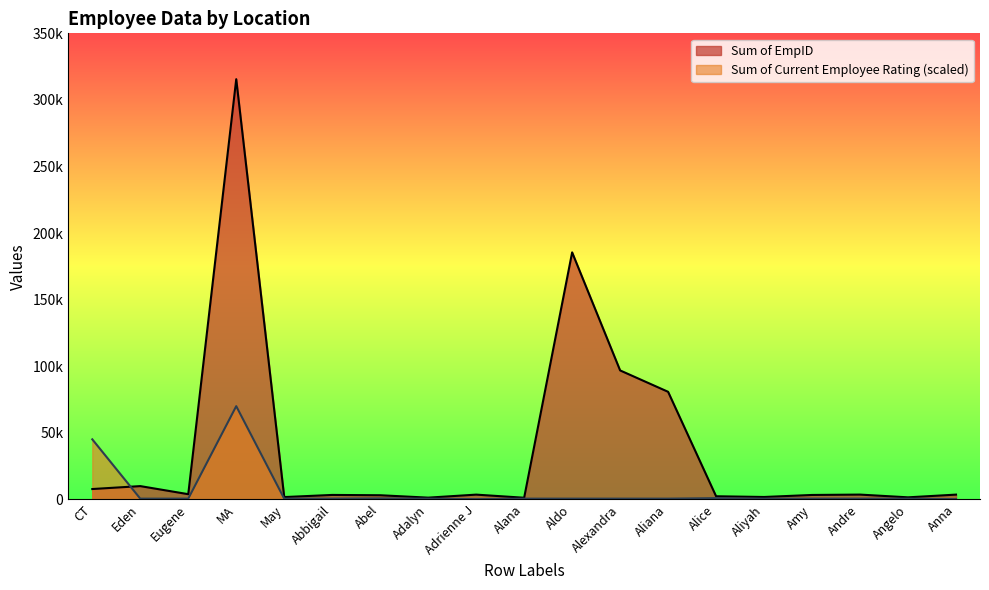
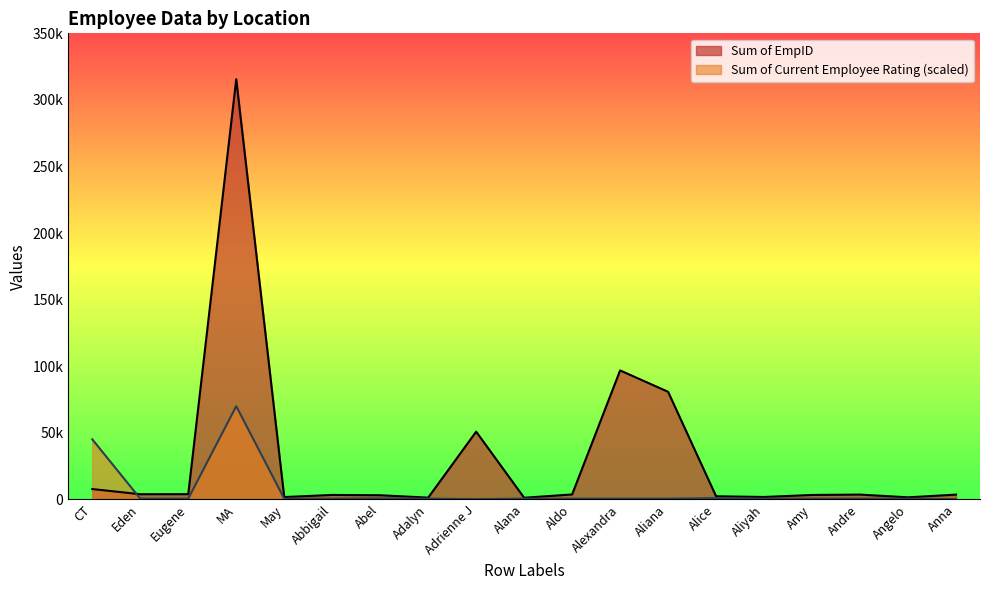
  {
    "Sum of EmpID": {
      "CT": 8000,
-     "Eden": 10000,
+     "Eden": 4000,
      "Eugene": 4000,
      "MA": 316000,
      "Abbigail": 3000,
      "Abel": 3000,
-     "Adrienne J": 4000,
-     "Aldo": 185000,
+     "Adrienne J": 51000,
+     "Aldo": 4000,
      "Alexandra": 97000,
      "Aliana": 81000,
      "Amy": 3000,
      "Andre": 4000,
      "Anna": 4000
    },
    "Sum of Current Employee Rating (scaled)": {
      "CT": 45000,
      "Eden": 1000,
      "Eugene": 1000,
      "MA": 70000,
      "Abbigail": 1000,
      "Abel": 1000,
      "Adrienne J": 0,
      "Aldo": 1000,
      "Alexandra": 1000,
      "Aliana": 1000,
      "Amy": 1000,
      "Andre": 1000,
      "Anna": 0
    }
  }
